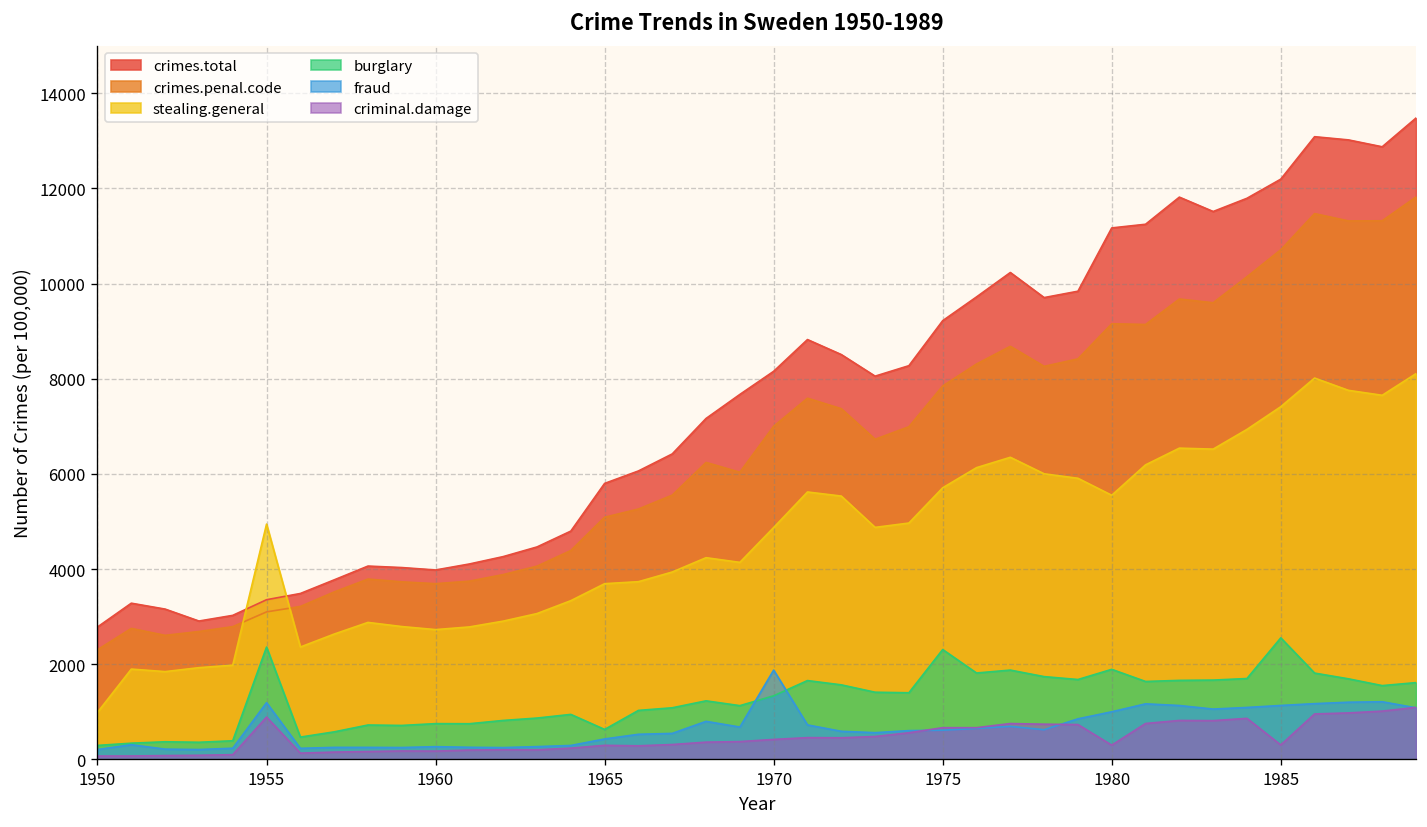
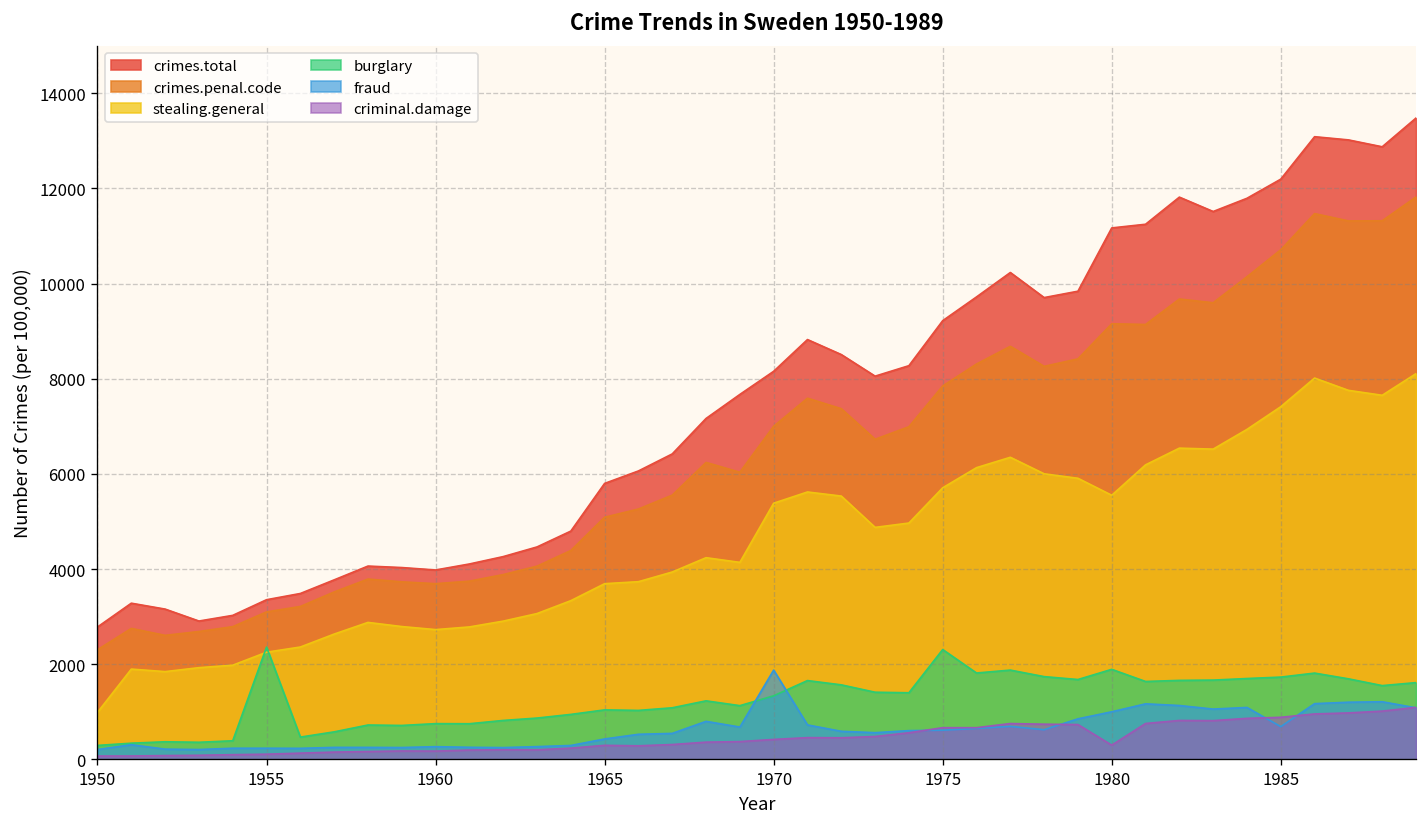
  {
    "stealing.general": {
      "1950": 1000,
-     "1955": 4900,
+     "1955": 2300,
      "1960": 2700,
      "1965": 3700,
-     "1970": 4900,
+     "1970": 5400,
      "1975": 5700,
      "1980": 5600,
      "1985": 7400
    },
    "burglary": {
      "1950": 300,
      "1955": 2400,
      "1960": 800,
-     "1965": 600,
+     "1965": 1000,
      "1970": 1300,
      "1975": 2300,
      "1980": 1900,
-     "1985": 2600
+     "1985": 1700
    },
    "fraud": {
      "1950": 200,
-     "1955": 1200,
+     "1955": 200,
      "1960": 300,
      "1965": 400,
      "1970": 1900,
      "1980": 1000,
-     "1985": 1100
+     "1985": 700
    },
    "criminal.damage": {
      "1950": 100,
-     "1955": 900,
+     "1955": 100,
      "1960": 200,
      "1965": 300,
      "1970": 400,
      "1980": 300,
-     "1985": 300
+     "1985": 900
    }
  }
